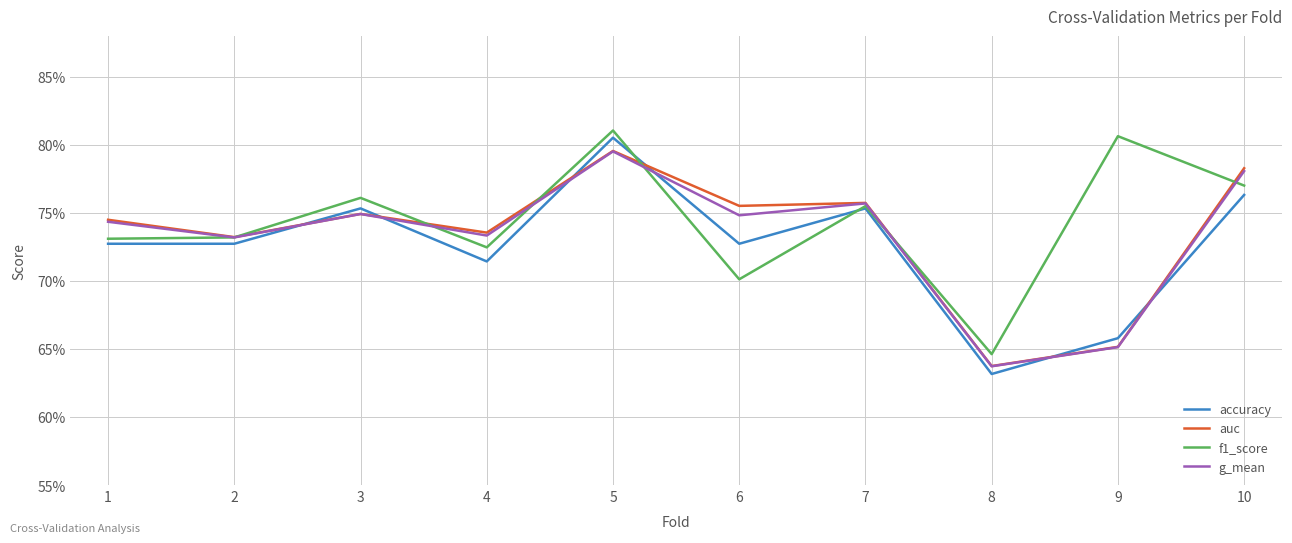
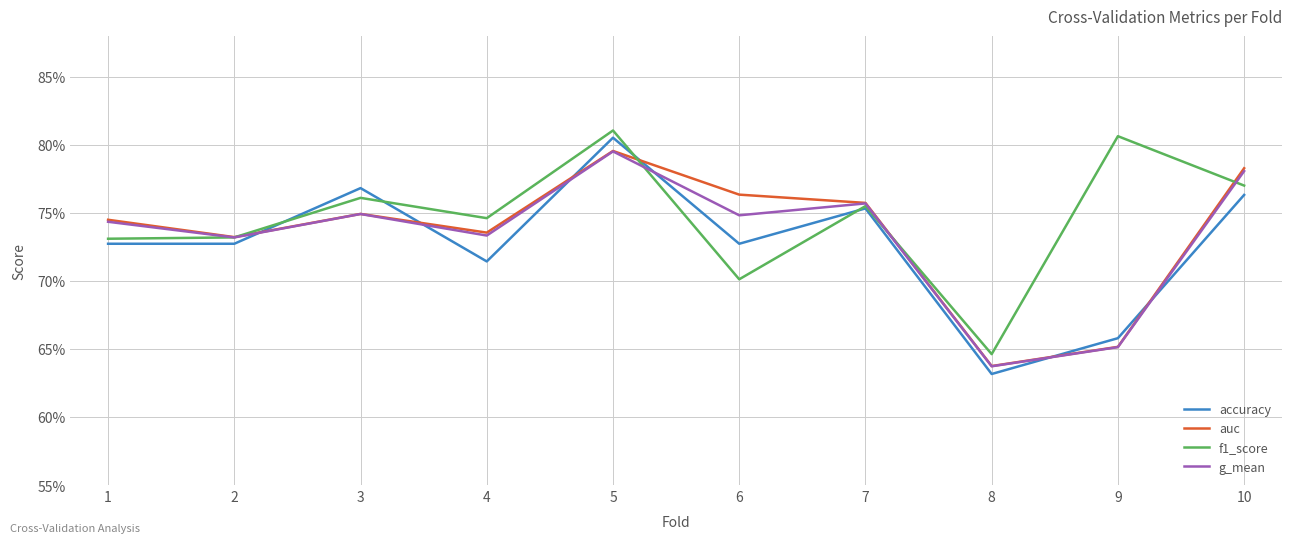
  {
    "accuracy": {
      "1": "72.7%",
      "2": "72.7%",
-     "3": "75.3%",
+     "3": "76.8%",
      "4": "71.4%",
      "5": "80.5%",
      "6": "72.7%",
      "8": "63.2%",
      "9": "65.8%",
      "10": "76.3%"
    },
    "auc": {
      "4": "73.5%",
-     "6": "75.5%",
+     "6": "76.3%",
      "10": "78.3%"
    },
    "f1_score": {
      "1": "73.1%",
      "3": "76.1%",
-     "4": "72.5%",
+     "4": "74.6%",
      "5": "81.0%",
      "6": "70.1%",
      "8": "64.6%",
      "9": "80.6%",
      "10": "77.0%"
    },
    "g_mean": {
      "4": "73.3%",
      "6": "74.8%",
      "10": "78.1%"
    }
  }
